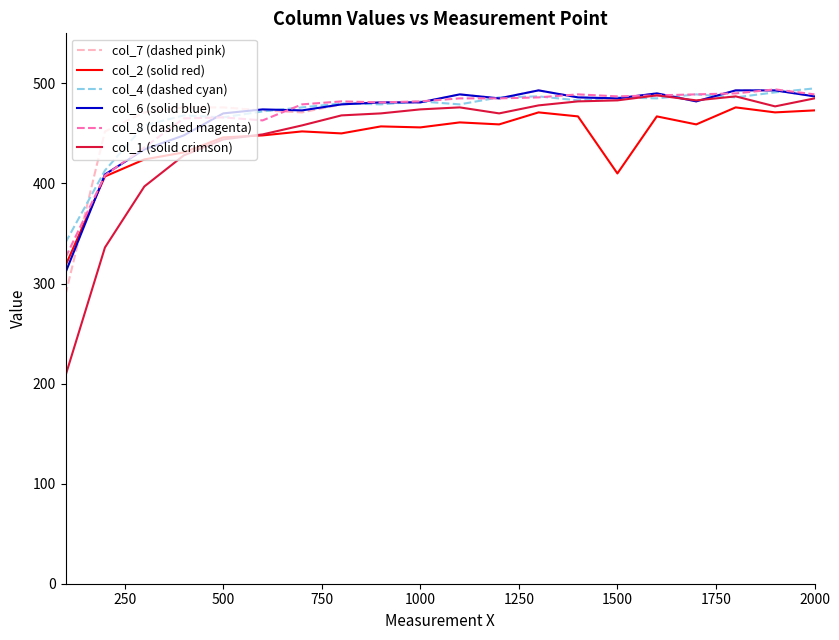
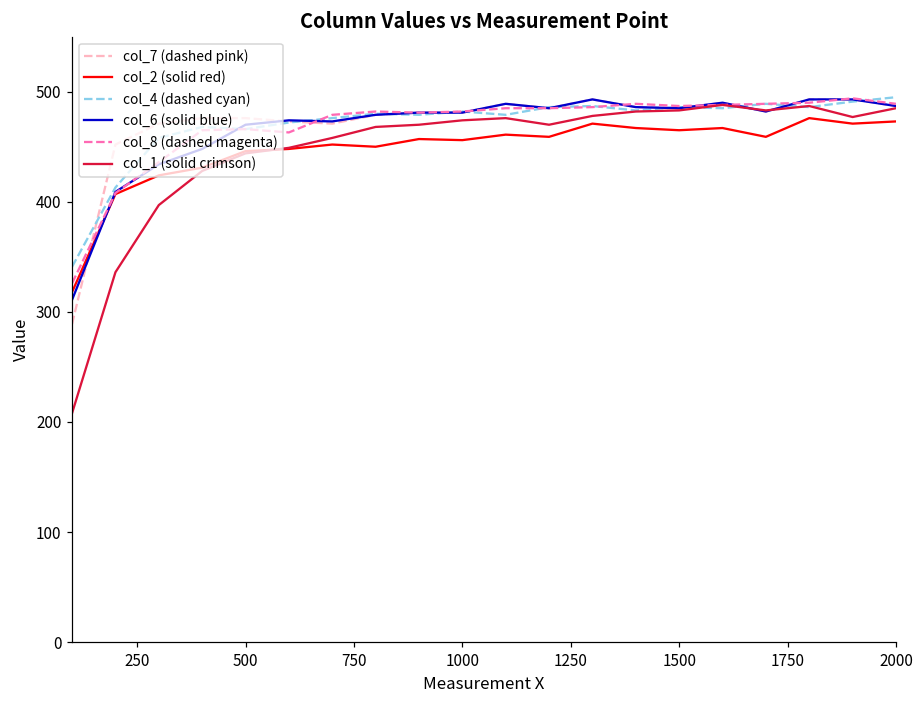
  {
    "col_2 (solid red)": {
      "1000": 456,
-     "1500": 410,
+     "1500": 465,
      "2000": 473
    },
    "col_4 (dashed cyan)": {
      "2000": 495
    },
    "col_1 (solid crimson)": {
      "1000": 474
    }
  }
